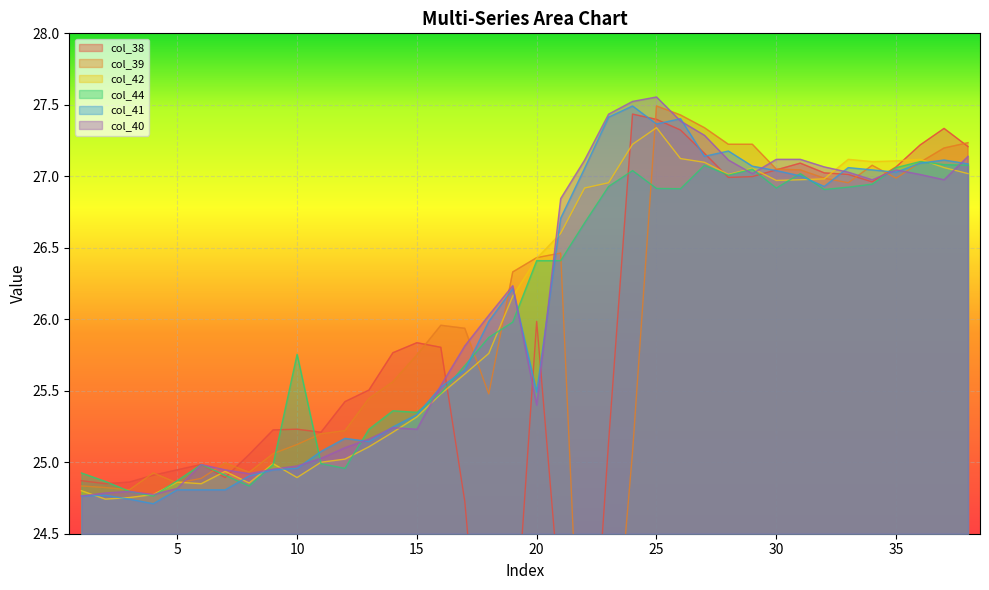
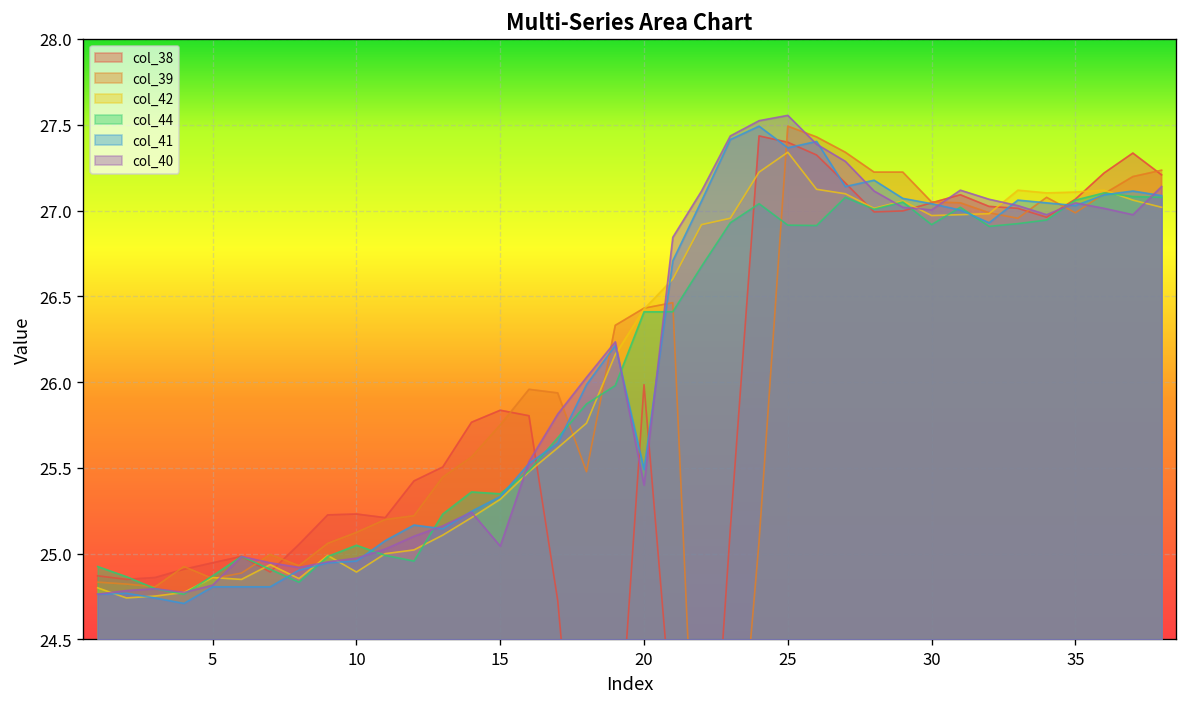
  {
    "col_44": {
-     "10": 25.76,
+     "10": 25.05,
      "25": 26.92,
      "30": 26.92
    },
    "col_41": {
      "20": 25.49,
      "25": 27.37
    },
    "col_40": {
-     "15": 25.23,
+     "15": 25.04,
      "20": 25.40,
      "25": 27.56,
-     "30": 27.12
+     "30": 27.00
    }
  }
